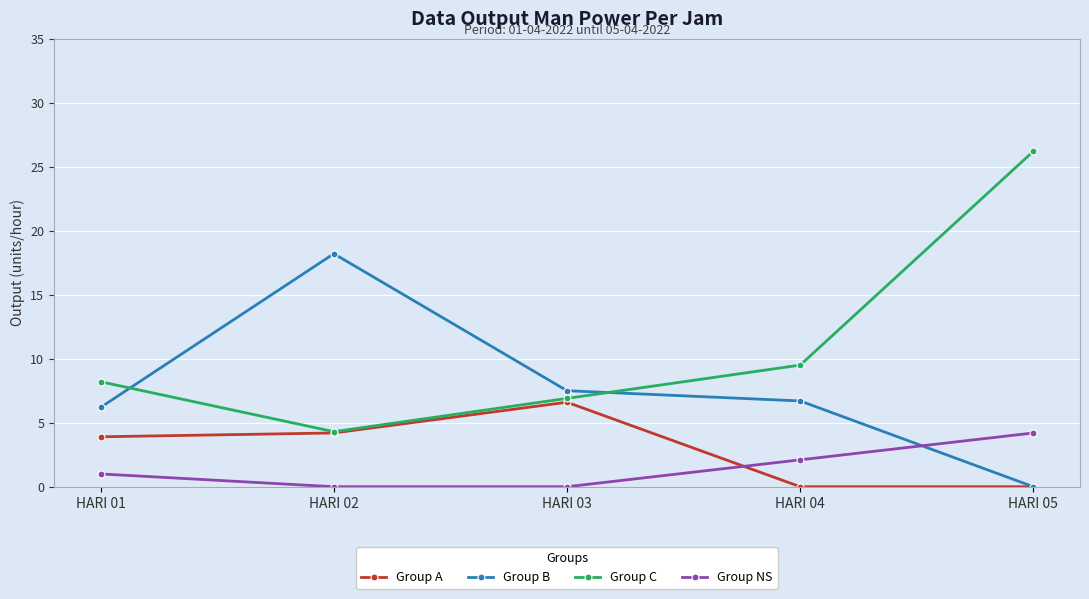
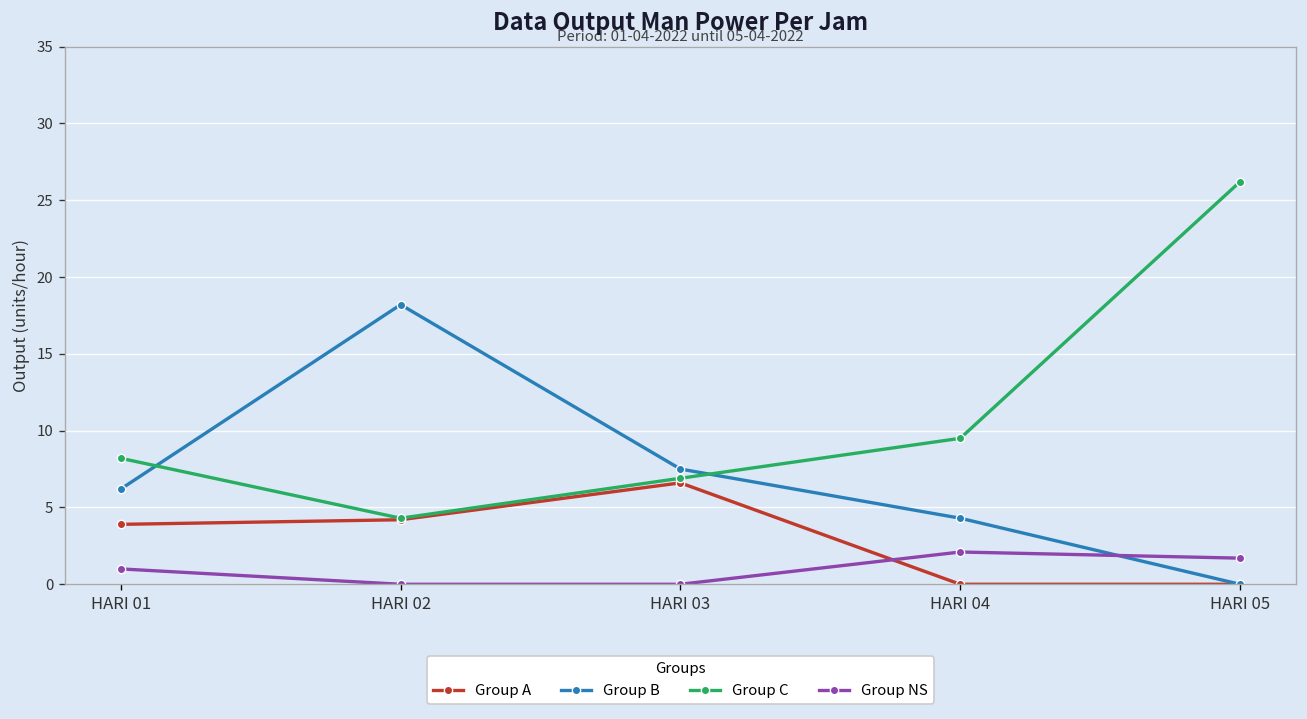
  {
    "Group A": {
      "HARI 01": 3.9,
      "HARI 03": 6.6,
      "HARI 04": 0.0
    },
    "Group B": {
      "HARI 01": 6.2,
      "HARI 02": 18.2,
      "HARI 03": 7.5,
-     "HARI 04": 6.7
+     "HARI 04": 4.3
    },
    "Group C": {
      "HARI 01": 8.2,
      "HARI 03": 6.9,
      "HARI 04": 9.5,
      "HARI 05": 26.2
    },
    "Group NS": {
      "HARI 01": 1.0,
      "HARI 02": 0.0,
      "HARI 03": 0.0,
      "HARI 04": 2.1,
-     "HARI 05": 4.2
+     "HARI 05": 1.7
    }
  }
